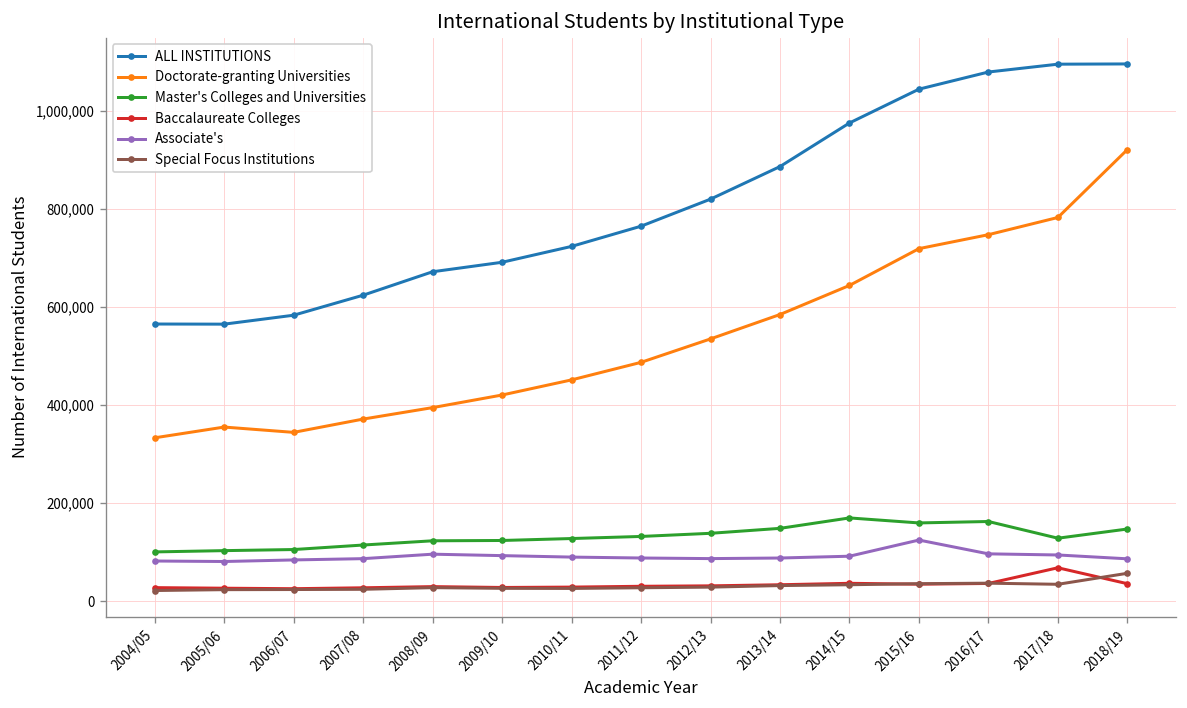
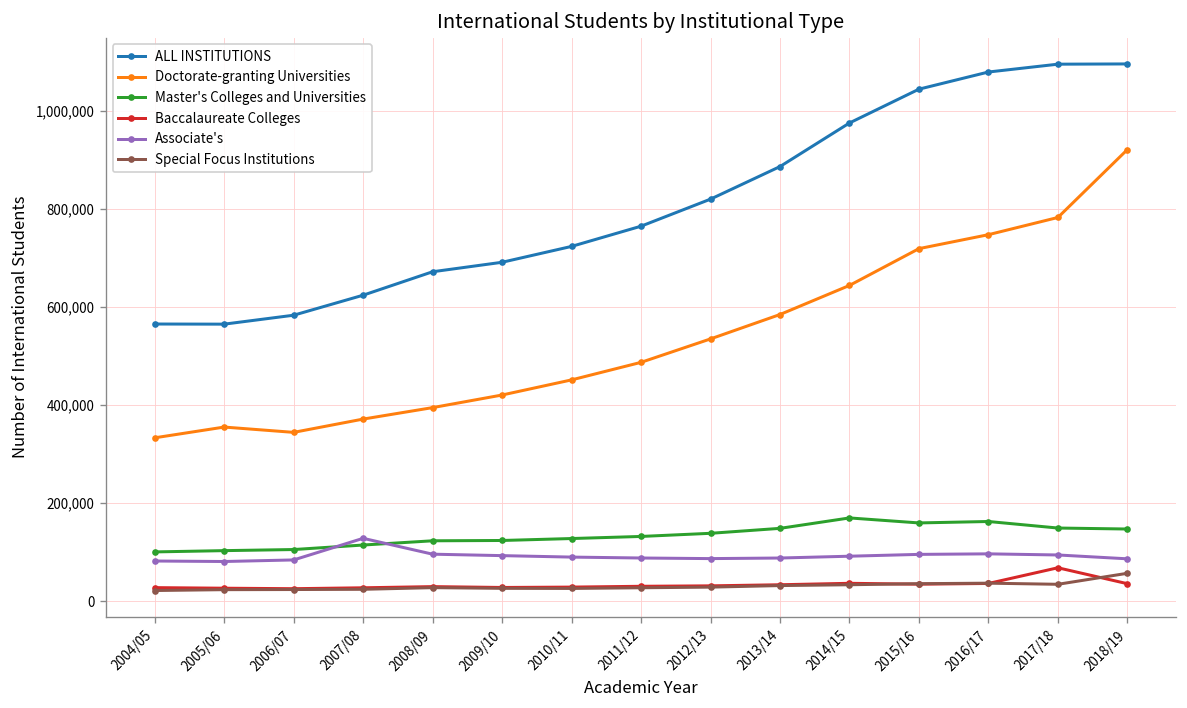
  {
    "ALL INSTITUTIONS": {
      "2004/05": "570,000",
      "2005/06": "560,000",
      "2006/07": "580,000",
      "2007/08": "620,000",
      "2008/09": "670,000",
      "2009/10": "690,000",
      "2010/11": "720,000",
      "2011/12": "760,000",
      "2012/13": "820,000",
      "2013/14": "890,000",
      "2014/15": "970,000",
      "2015/16": "1,040,000",
      "2016/17": "1,080,000",
      "2017/18": "1,090,000",
      "2018/19": "1,100,000"
    },
    "Doctorate-granting Universities": {
      "2004/05": "330,000",
      "2005/06": "350,000",
      "2006/07": "340,000",
      "2007/08": "370,000",
      "2008/09": "390,000",
      "2009/10": "420,000",
      "2010/11": "450,000",
      "2011/12": "490,000",
      "2012/13": "530,000",
      "2013/14": "580,000",
      "2014/15": "640,000",
      "2015/16": "720,000",
      "2016/17": "750,000",
      "2017/18": "780,000",
      "2018/19": "920,000"
    },
    "Master's Colleges and Universities": {
      "2004/05": "100,000",
      "2005/06": "100,000",
      "2006/07": "110,000",
      "2007/08": "110,000",
      "2008/09": "120,000",
      "2009/10": "120,000",
      "2010/11": "130,000",
      "2011/12": "130,000",
      "2012/13": "140,000",
      "2013/14": "150,000",
      "2014/15": "170,000",
      "2015/16": "160,000",
      "2016/17": "160,000",
-     "2017/18": "130,000",
+     "2017/18": "150,000",
      "2018/19": "150,000"
    },
    "Baccalaureate Colleges": {
      "2017/18": "70,000",
      "2018/19": "40,000"
    },
    "Associate's": {
      "2004/05": "80,000",
      "2005/06": "80,000",
      "2006/07": "80,000",
-     "2007/08": "90,000",
+     "2007/08": "130,000",
      "2008/09": "100,000",
      "2009/10": "90,000",
      "2010/11": "90,000",
      "2011/12": "90,000",
      "2012/13": "90,000",
      "2013/14": "90,000",
      "2014/15": "90,000",
-     "2015/16": "120,000",
+     "2015/16": "100,000",
      "2016/17": "100,000",
      "2017/18": "90,000",
      "2018/19": "90,000"
    },
    "Special Focus Institutions": {
      "2017/18": "30,000",
      "2018/19": "60,000"
    }
  }
